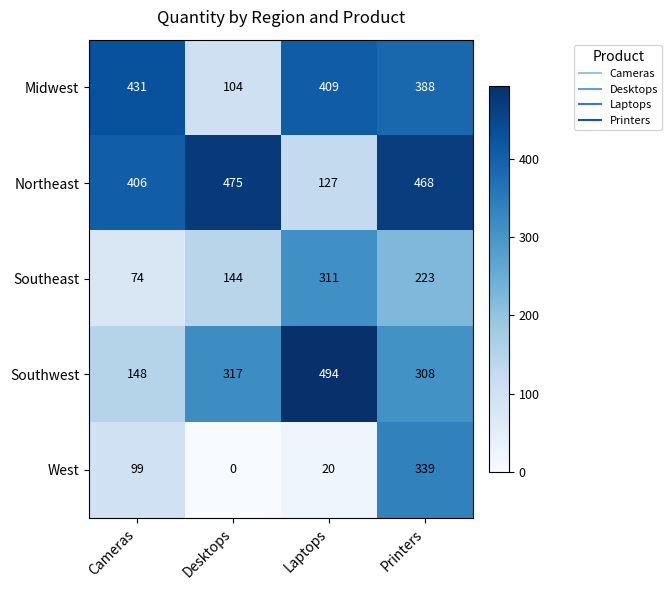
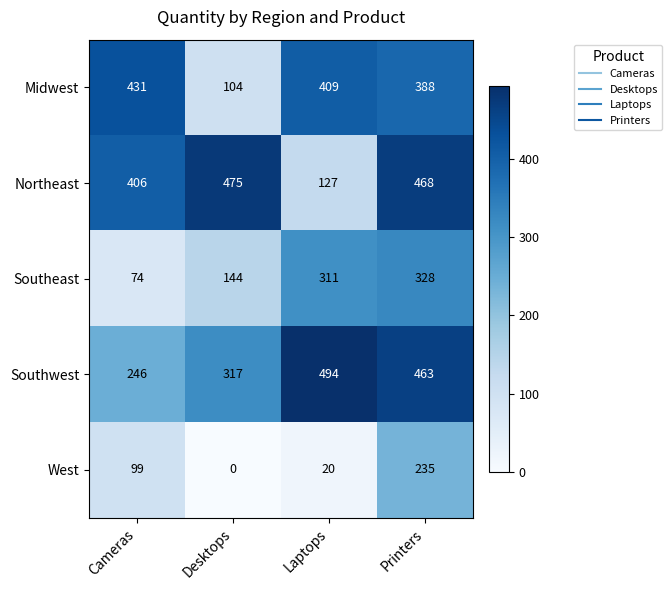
  {
    "Midwest": {
      "Cameras": 431,
      "Desktops": 104,
      "Laptops": 409,
      "Printers": 388
    },
    "Northeast": {
      "Cameras": 406,
      "Desktops": 475,
      "Laptops": 127,
      "Printers": 468
    },
    "Southeast": {
      "Cameras": 74,
      "Desktops": 144,
      "Laptops": 311,
-     "Printers": 223
+     "Printers": 328
    },
    "Southwest": {
-     "Cameras": 148,
+     "Cameras": 246,
      "Desktops": 317,
      "Laptops": 494,
-     "Printers": 308
+     "Printers": 463
    },
    "West": {
      "Cameras": 99,
      "Desktops": 0,
      "Laptops": 20,
-     "Printers": 339
+     "Printers": 235
    }
  }
